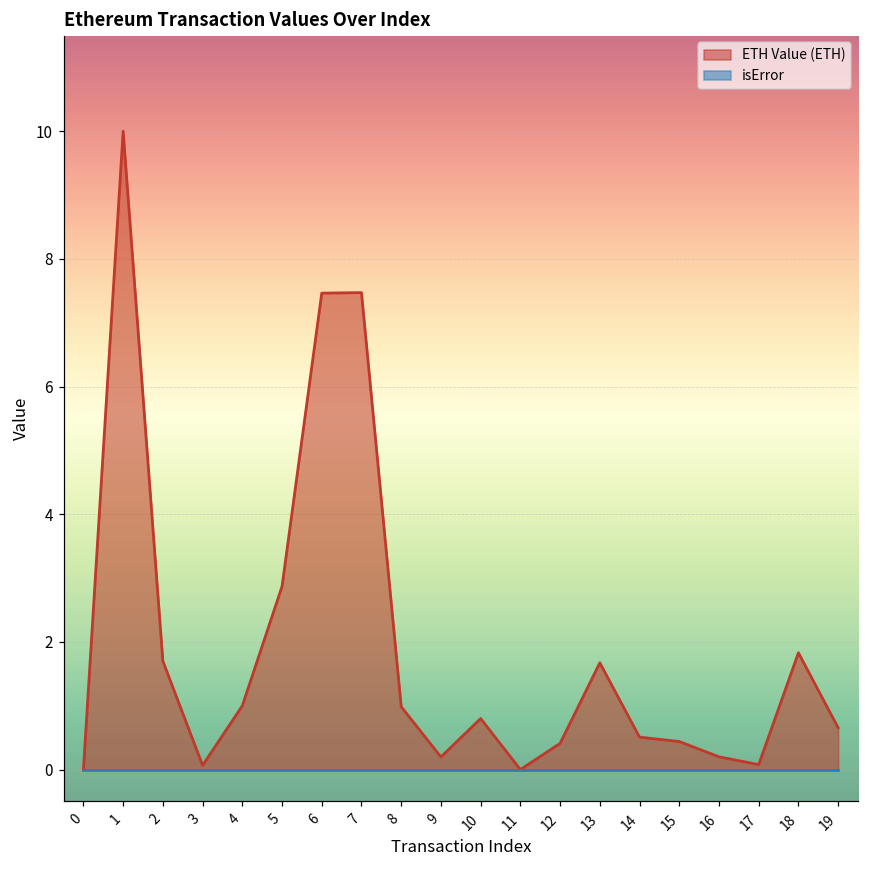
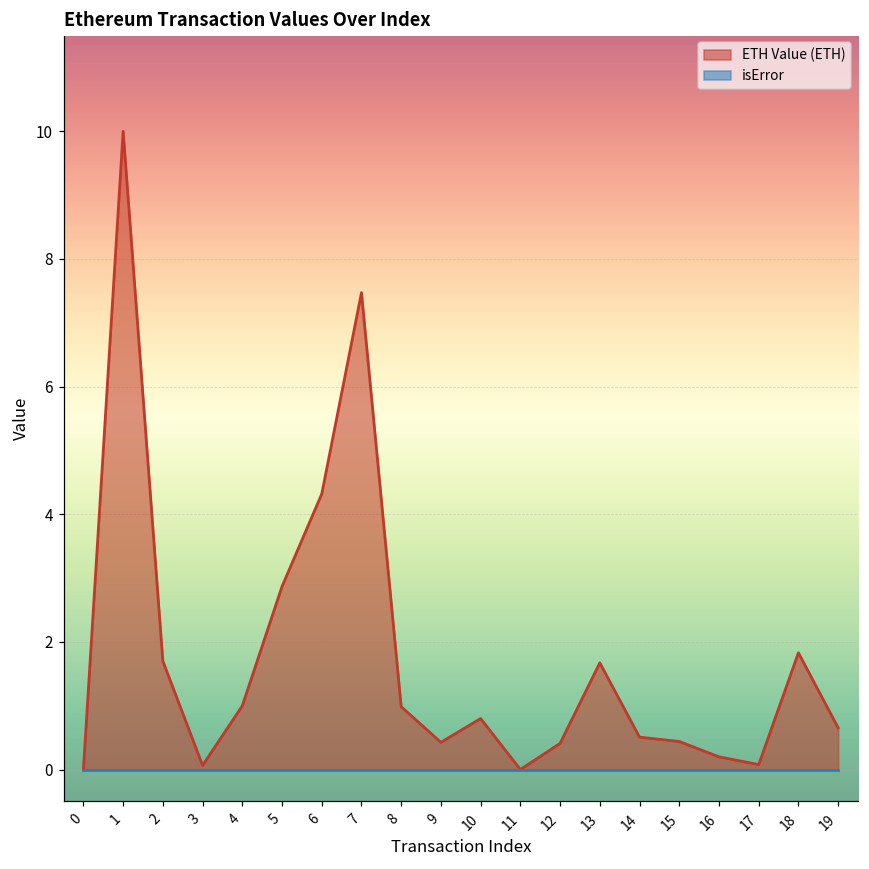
  {
    "ETH Value (ETH)": {
      "1": 10.0,
      "2": 1.7,
      "3": 0.1,
      "4": 1.0,
      "5": 2.9,
-     "6": 7.5,
+     "6": 4.3,
      "7": 7.5,
      "8": 1.0,
-     "9": 0.2,
+     "9": 0.4,
      "10": 0.8,
      "12": 0.4,
      "13": 1.7,
      "14": 0.5,
      "15": 0.4,
      "16": 0.2,
      "17": 0.1,
      "18": 1.8,
      "19": 0.7
    },
    "isError": {
      "1": 0.0,
      "2": 0.0,
      "3": 0.0,
      "4": 0.0,
      "5": 0.0,
      "6": 0.0,
      "7": 0.0,
      "8": 0.0,
      "9": 0.0,
      "10": 0.0,
      "12": 0.0,
      "13": 0.0,
      "14": 0.0,
      "15": 0.0,
      "16": 0.0,
      "17": 0.0,
      "18": 0.0,
      "19": 0.0
    }
  }
